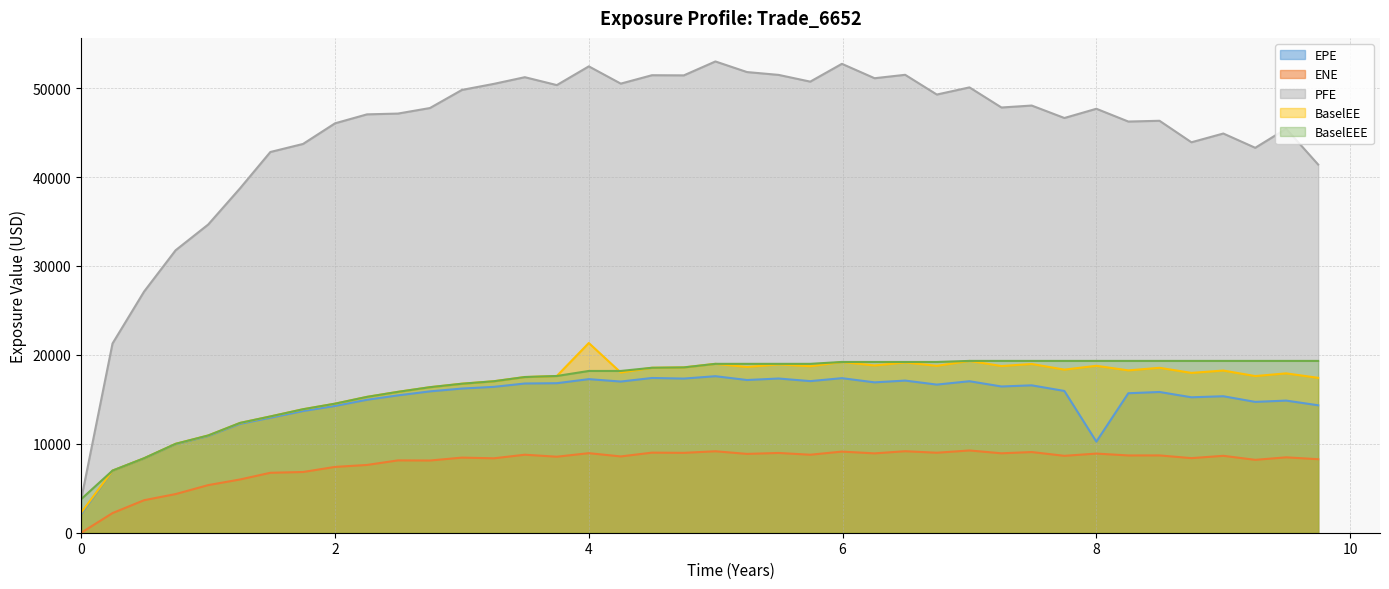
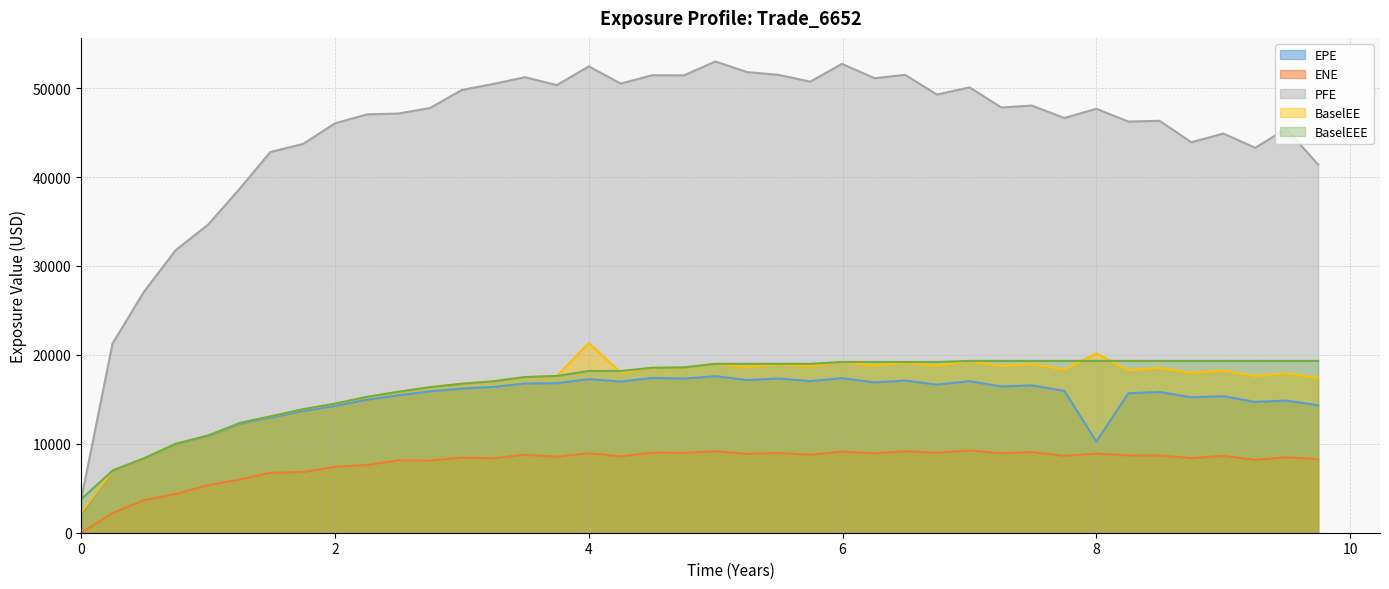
  {
    "EPE": {
      "4": 17000,
      "8": 10000
    },
    "ENE": {
      "0": 0,
      "2": 7000,
      "4": 9000,
      "8": 9000
    },
    "BaselEE": {
      "4": 21000,
-     "8": 19000
+     "8": 20000
    }
  }
